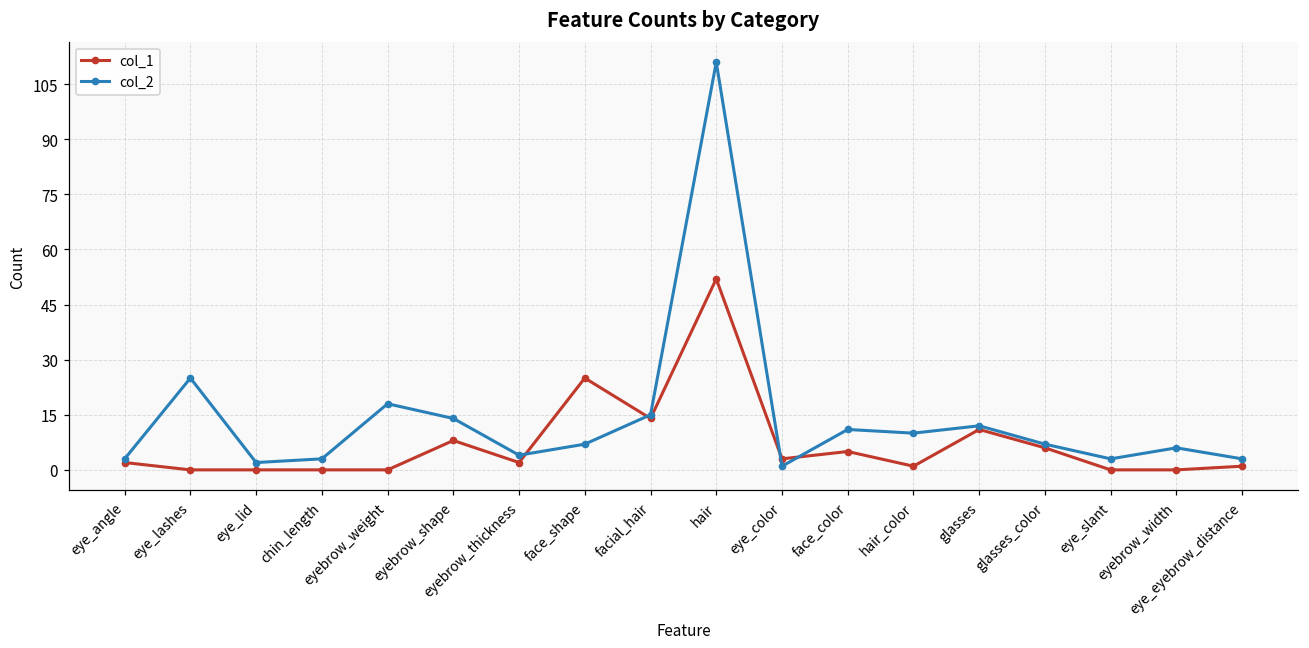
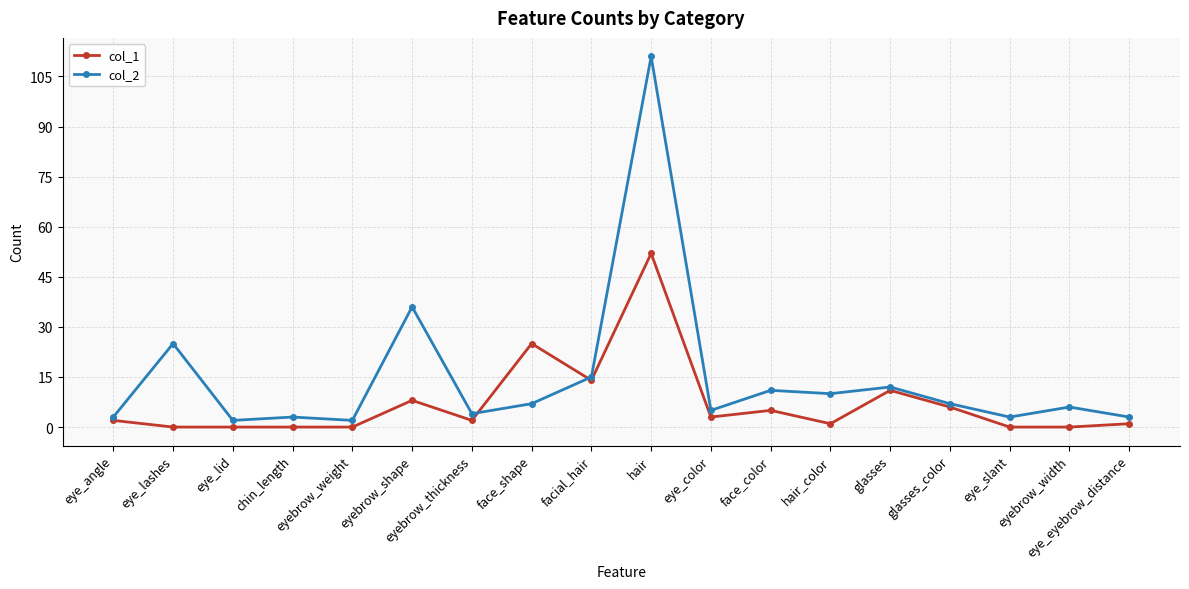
  {
    "col_1": {
      "eye_angle": 2,
      "eye_lashes": 0,
      "eye_lid": 0,
      "chin_length": 0,
      "eyebrow_weight": 0,
      "eyebrow_shape": 8,
      "eyebrow_thickness": 2,
      "face_shape": 25,
      "facial_hair": 14,
      "hair": 52,
      "eye_color": 3,
      "face_color": 5,
      "hair_color": 1,
      "glasses": 11,
      "glasses_color": 6,
      "eye_slant": 0,
      "eyebrow_width": 0,
      "eye_eyebrow_distance": 1
    },
    "col_2": {
      "eye_angle": 3,
      "eye_lashes": 25,
      "eye_lid": 2,
      "chin_length": 3,
-     "eyebrow_weight": 18,
-     "eyebrow_shape": 14,
+     "eyebrow_weight": 2,
+     "eyebrow_shape": 36,
      "eyebrow_thickness": 4,
      "face_shape": 7,
      "facial_hair": 15,
      "hair": 111,
-     "eye_color": 1,
+     "eye_color": 5,
      "face_color": 11,
      "hair_color": 10,
      "glasses": 12,
      "glasses_color": 7,
      "eye_slant": 3,
      "eyebrow_width": 6,
      "eye_eyebrow_distance": 3
    }
  }
